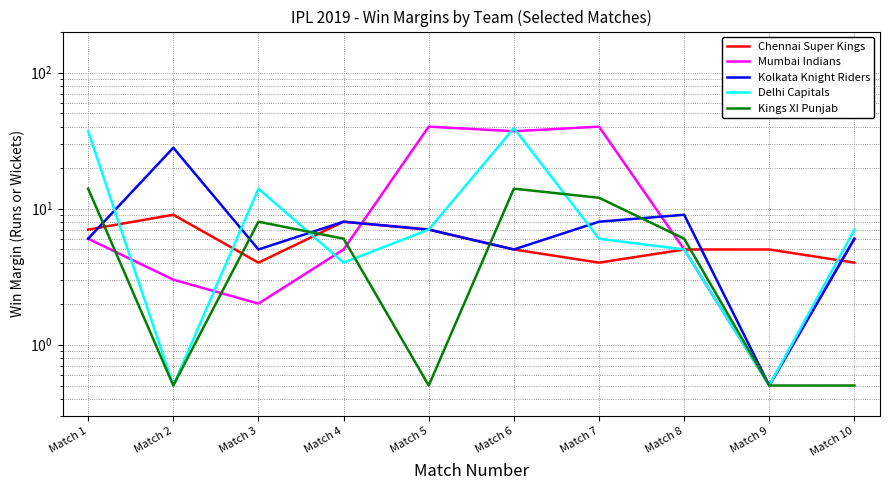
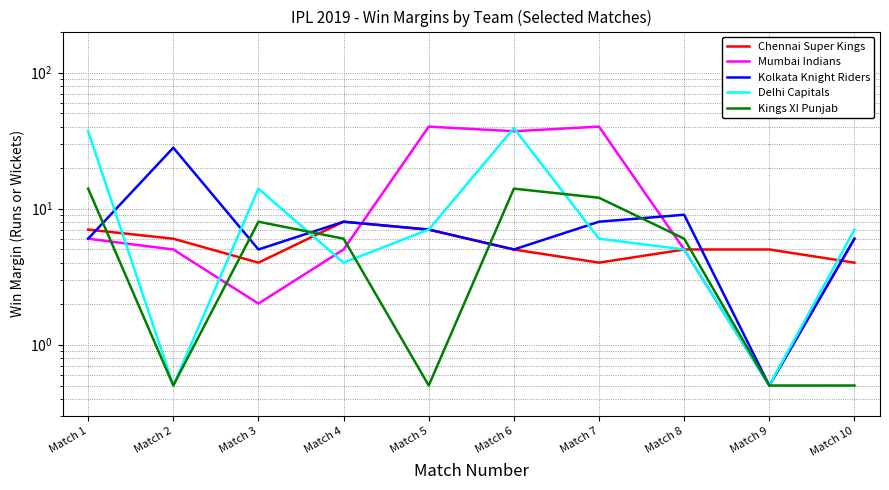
  {
    "Chennai Super Kings": {
      "Match 1": 7,
-     "Match 2": 9,
+     "Match 2": 6,
      "Match 3": 4,
      "Match 7": 4,
      "Match 9": 5,
      "Match 10": 4
    },
    "Mumbai Indians": {
-     "Match 2": 3,
+     "Match 2": 5,
      "Match 3": 2,
      "Match 4": 5,
      "Match 5": 40,
      "Match 6": 37,
      "Match 7": 40
    },
    "Kolkata Knight Riders": {
      "Match 2": 28,
      "Match 3": 5,
      "Match 7": 8,
      "Match 8": 9
    },
    "Delhi Capitals": {
      "Match 1": 37,
      "Match 3": 14,
      "Match 4": 4,
      "Match 6": 39,
      "Match 7": 6,
      "Match 10": 7
    },
    "Kings XI Punjab": {
      "Match 1": 14,
      "Match 3": 8,
      "Match 4": 6,
      "Match 5": 0.50,
      "Match 6": 14,
      "Match 7": 12,
      "Match 8": 6,
      "Match 10": 0.50
    }
  }
